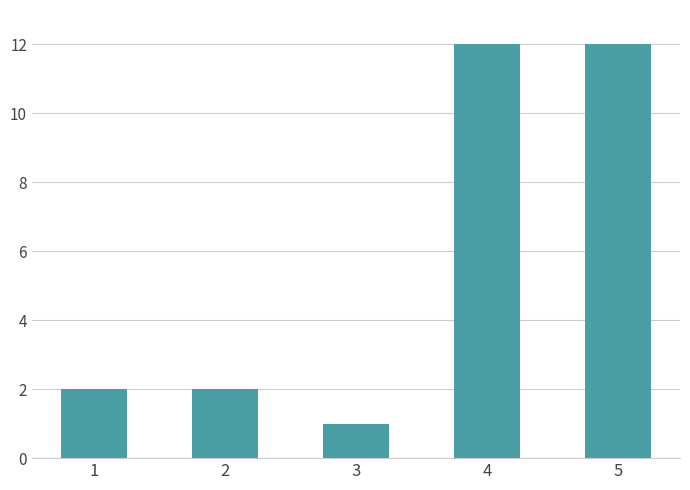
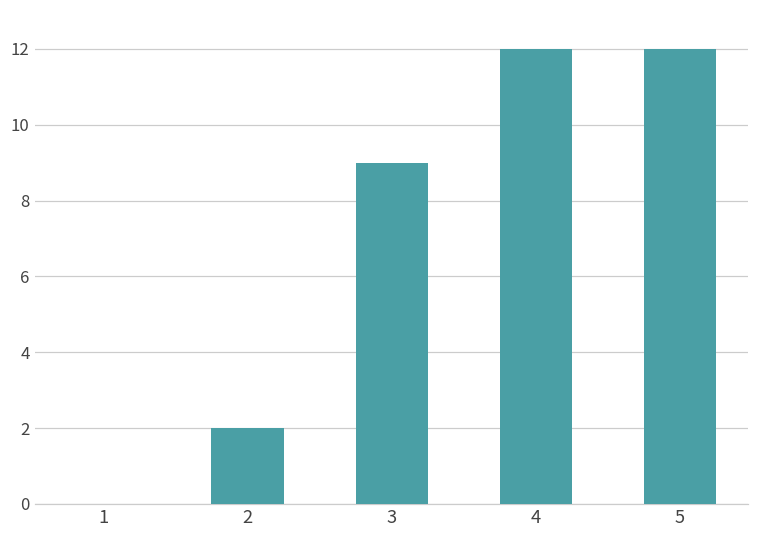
  {
-   "1": 2,
+   "1": 0,
    "2": 2,
-   "3": 1,
+   "3": 9,
    "4": 12,
    "5": 12
  }
